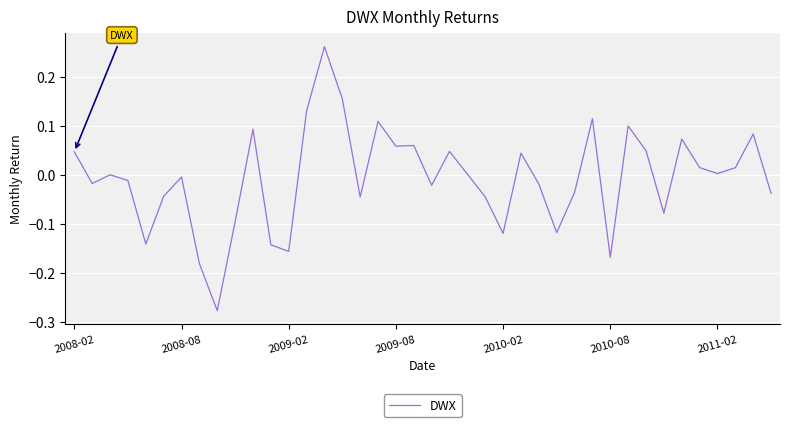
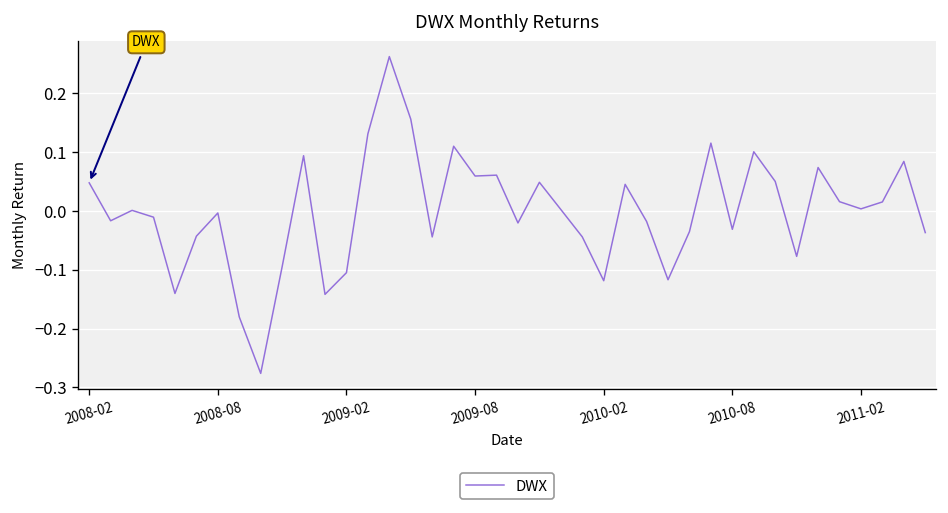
  {
    "2008-02": 0.05,
    "2008-08": 0.00,
-   "2009-02": -0.16,
+   "2009-02": -0.11,
    "2009-08": 0.06,
    "2010-02": -0.12,
-   "2010-08": -0.17,
+   "2010-08": -0.03,
    "2011-02": 0.00
  }
